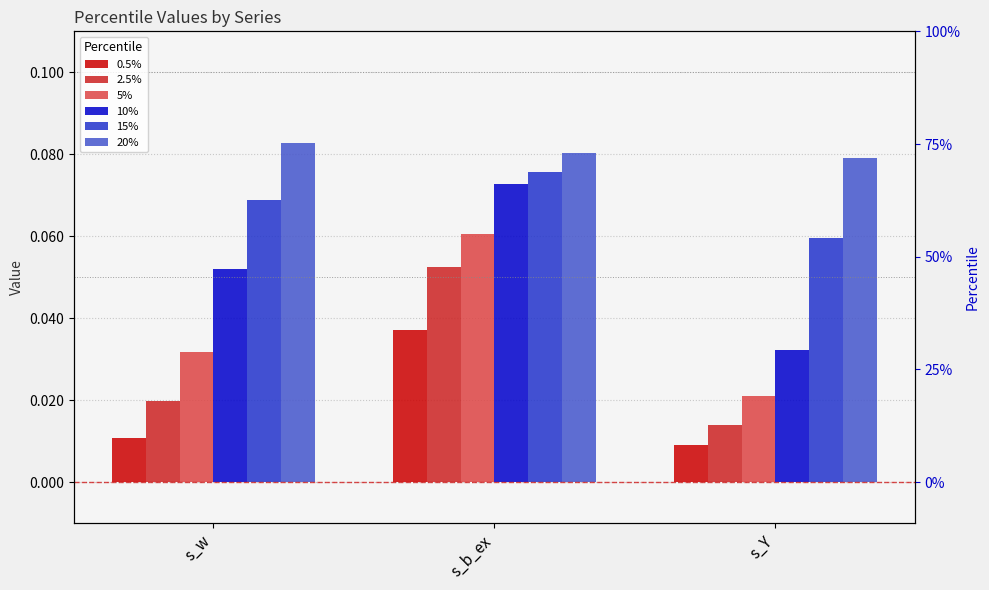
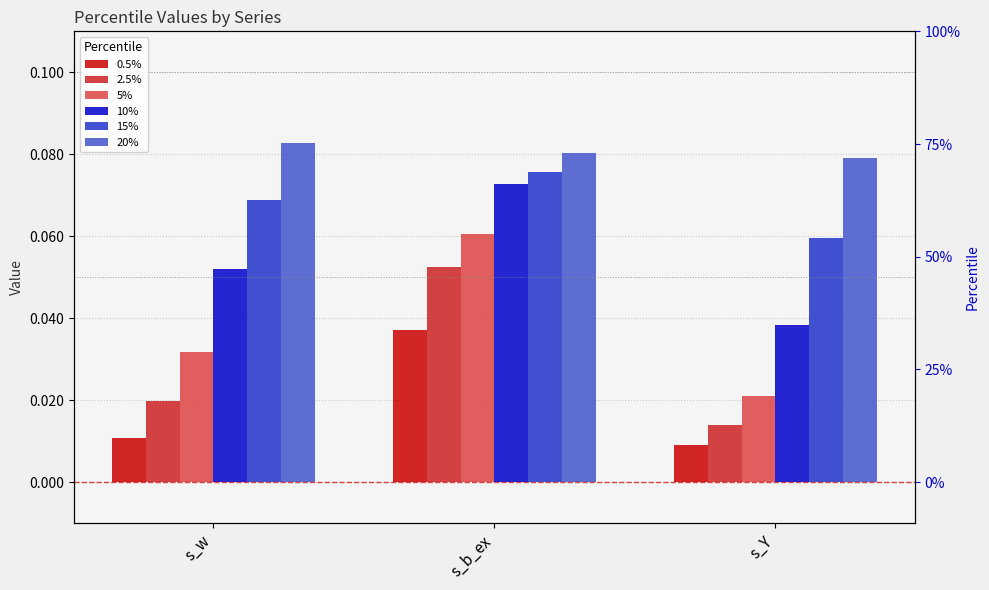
  {
    "10%": {
      "s_w": 0.052,
      "s_b_ex": 0.073,
-     "s_Y": 0.032
+     "s_Y": 0.038
    }
  }
